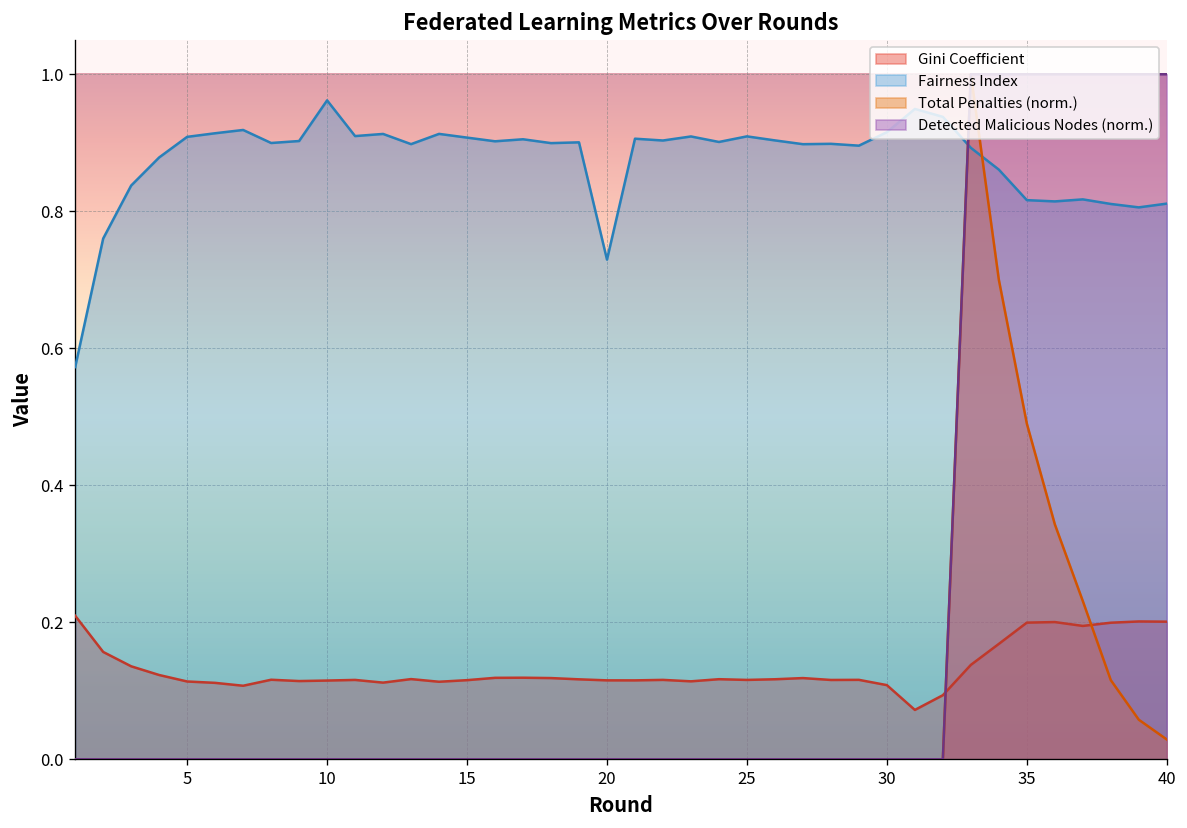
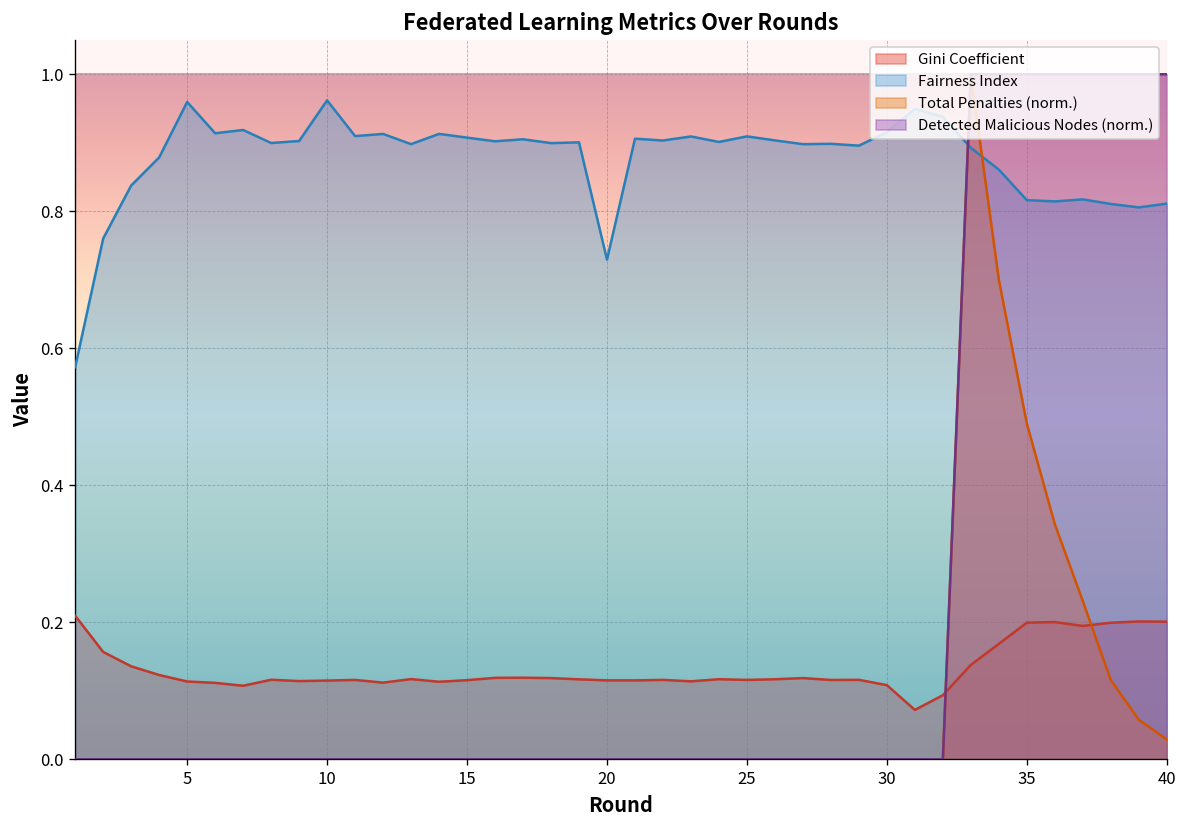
  {
    "Fairness Index": {
-     "5": 0.91,
+     "5": 0.96,
      "10": 0.96,
      "15": 0.91,
      "20": 0.73,
      "25": 0.91,
      "35": 0.82,
      "40": 0.81
    },
    "Detected Malicious Nodes (norm.)": {
      "40": 1.00
    }
  }
